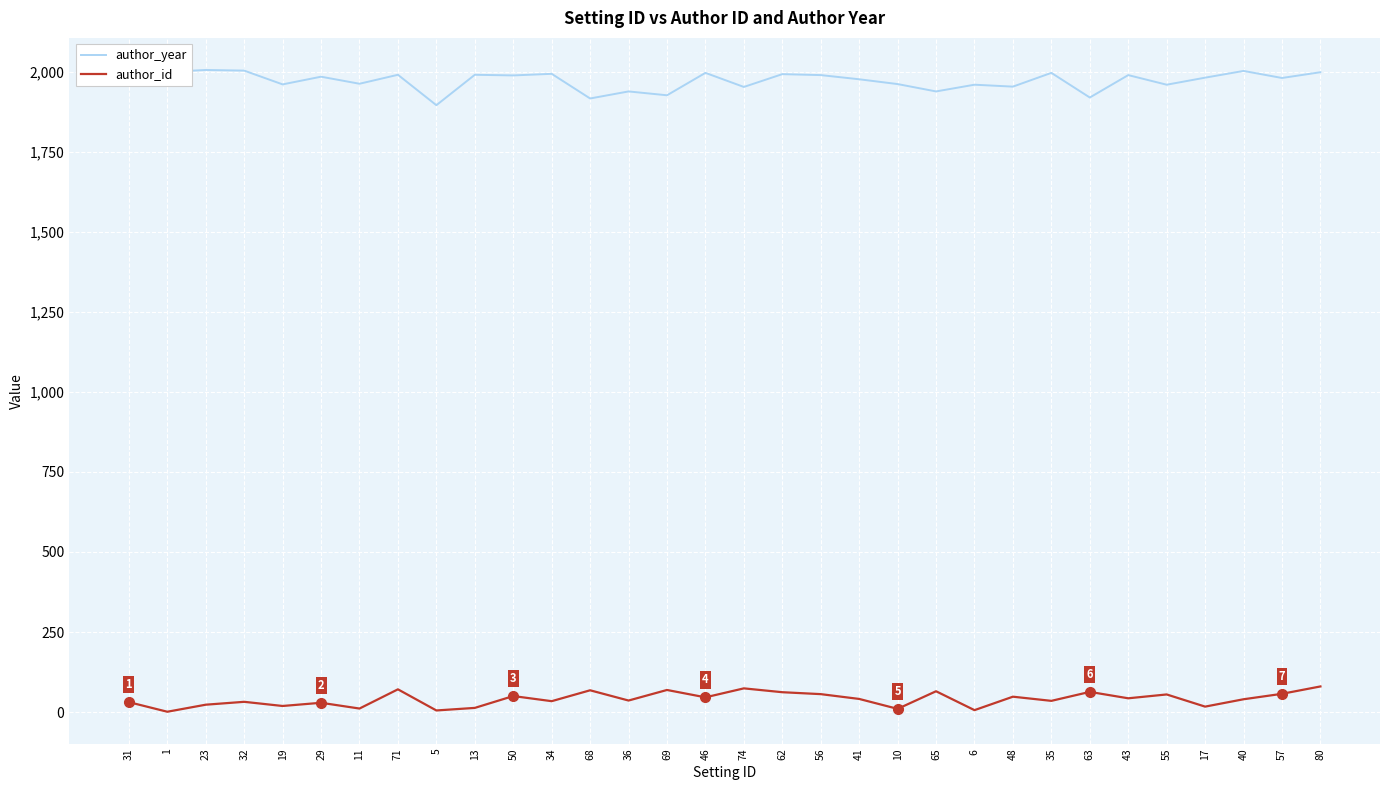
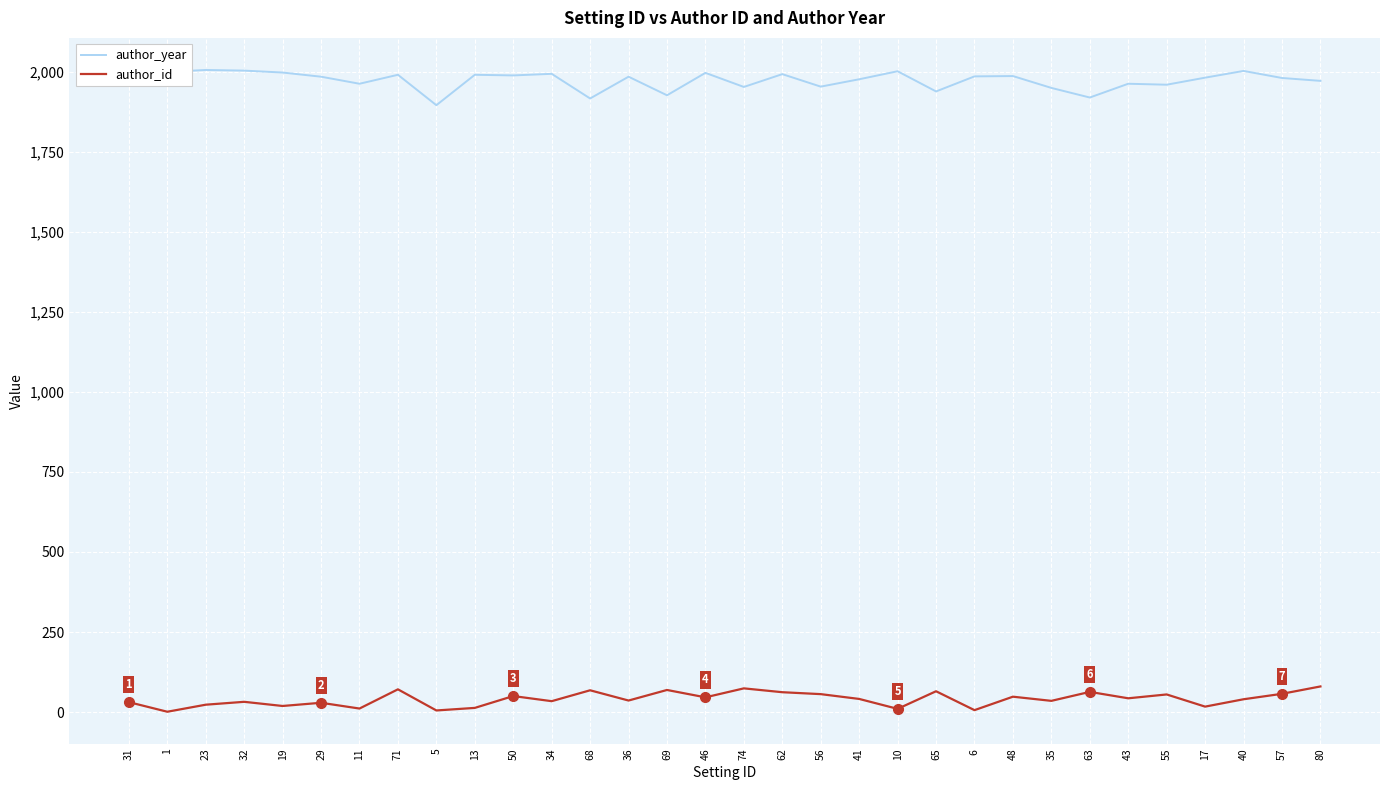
  {
    "author_year": {
      "23": "2,010",
      "32": "2,000",
-     "19": "1,960",
+     "19": "2,000",
      "29": "1,980",
      "11": "1,960",
      "71": "1,990",
      "5": "1,900",
      "13": "1,990",
      "50": "1,990",
      "34": "1,990",
      "68": "1,920",
-     "36": "1,940",
+     "36": "1,980",
      "69": "1,930",
      "46": "2,000",
      "74": "1,950",
      "62": "1,990",
-     "56": "1,990",
+     "56": "1,950",
      "41": "1,980",
-     "10": "1,960",
+     "10": "2,000",
      "65": "1,940",
-     "6": "1,960",
-     "48": "1,950",
-     "35": "2,000",
+     "6": "1,990",
+     "48": "1,990",
+     "35": "1,950",
      "63": "1,920",
-     "43": "1,990",
+     "43": "1,960",
      "55": "1,960",
      "17": "1,980",
      "40": "2,000",
      "57": "1,980",
-     "80": "2,000"
+     "80": "1,970"
    }
  }
